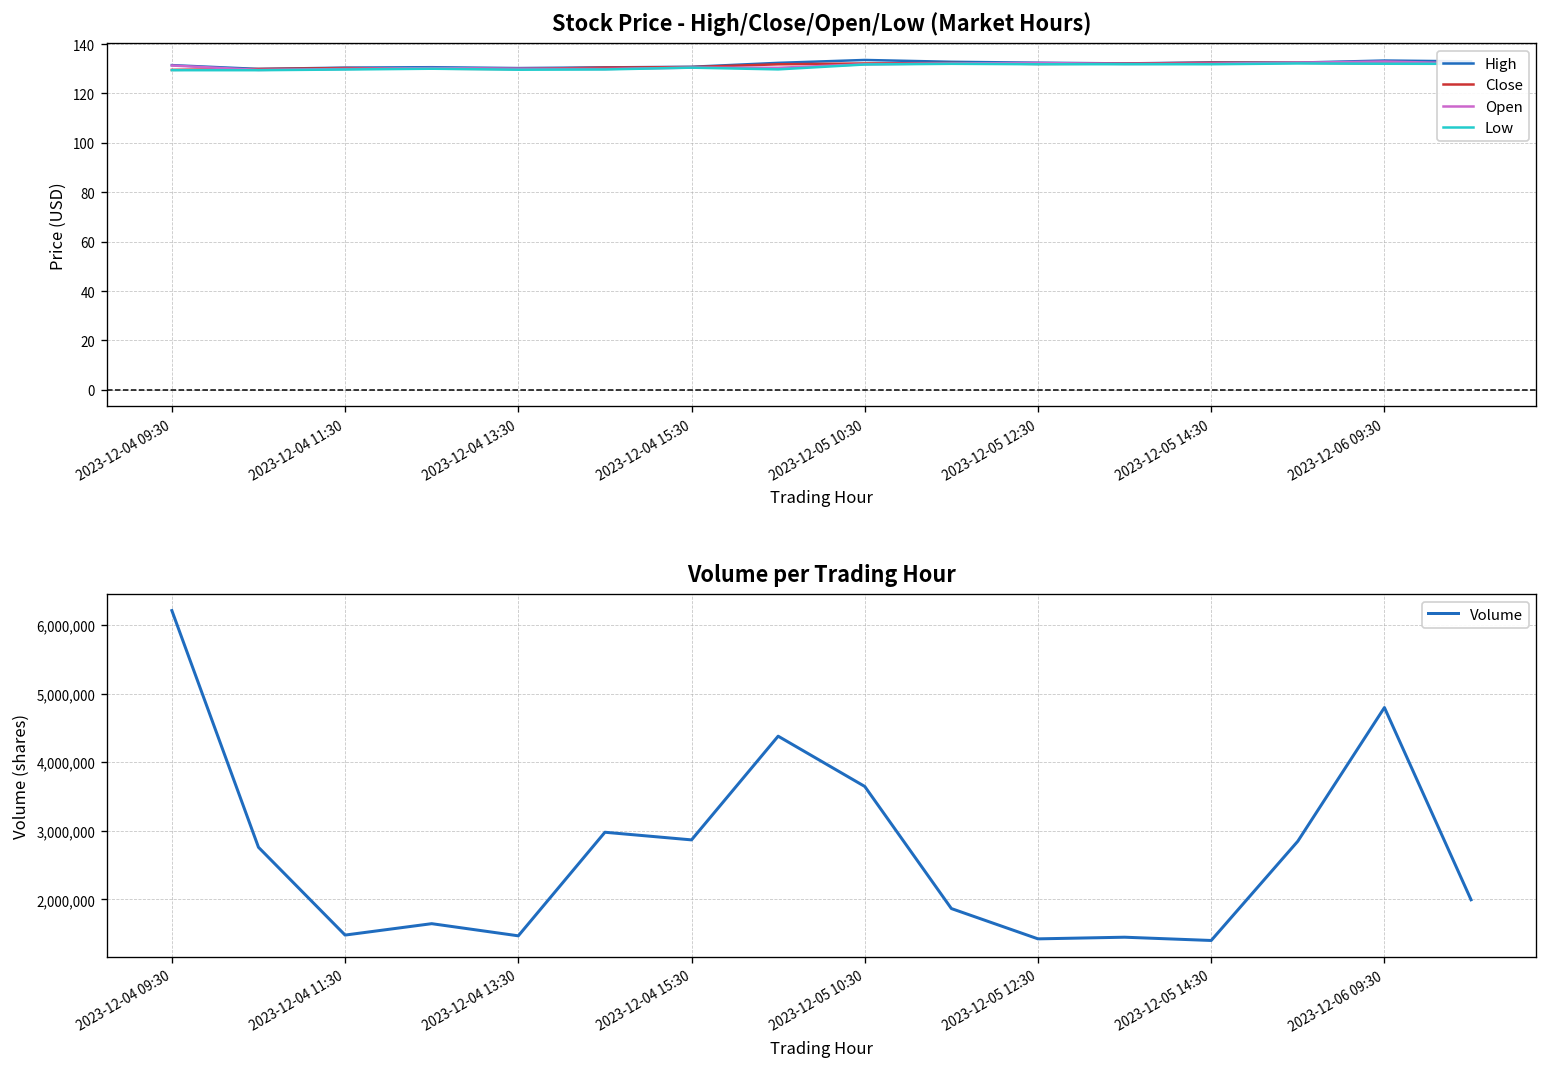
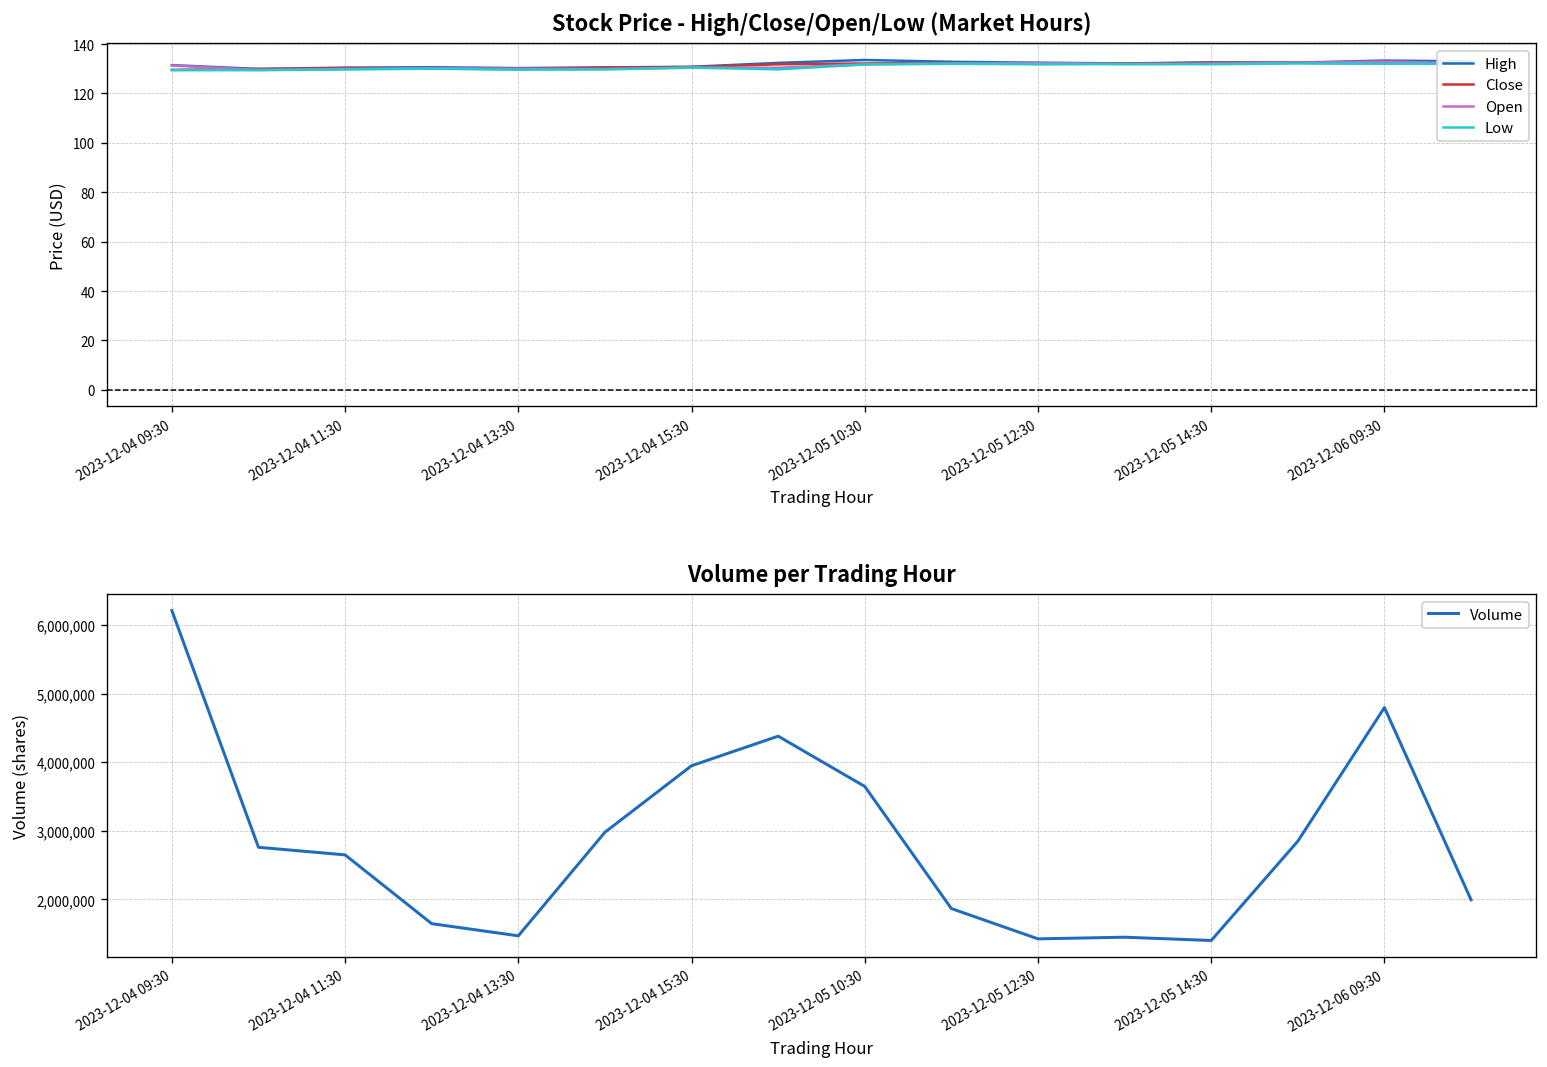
  {
    "Stock Price - High/Close/Open/Low (Market Hours)": {
      "High": {
        "2023-12-05 10:30": "134"
      }
    },
    "Volume per Trading Hour": {
      "2023-12-04 09:30": "6,200,000",
-     "2023-12-04 11:30": "1,500,000",
+     "2023-12-04 11:30": "2,600,000",
      "2023-12-04 13:30": "1,500,000",
-     "2023-12-04 15:30": "2,900,000",
+     "2023-12-04 15:30": "3,900,000",
      "2023-12-05 10:30": "3,600,000",
      "2023-12-05 12:30": "1,400,000",
      "2023-12-05 14:30": "1,400,000",
      "2023-12-06 09:30": "4,800,000"
    }
  }
